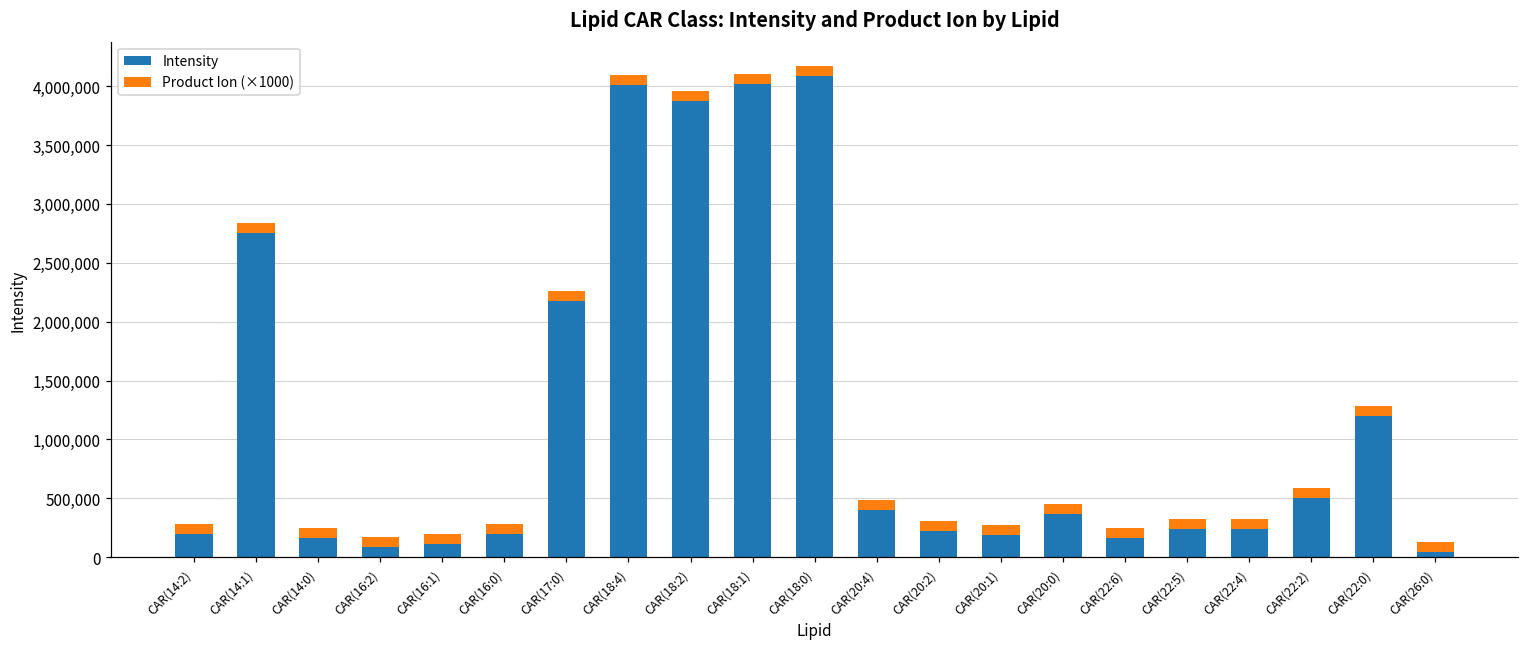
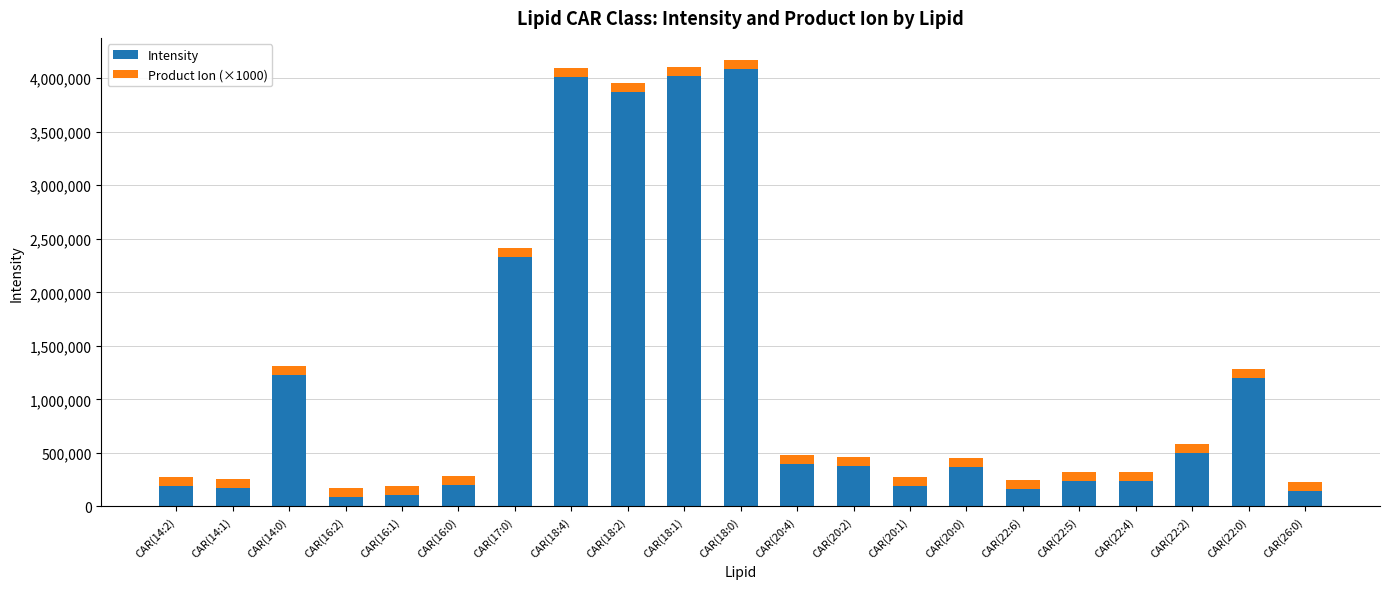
  {
    "Intensity": {
      "CAR(14:2)": "190,000",
-     "CAR(14:1)": "2,750,000",
-     "CAR(14:0)": "160,000",
+     "CAR(14:1)": "180,000",
+     "CAR(14:0)": "1,230,000",
      "CAR(16:2)": "80,000",
      "CAR(16:1)": "110,000",
      "CAR(16:0)": "200,000",
-     "CAR(17:0)": "2,180,000",
+     "CAR(17:0)": "2,330,000",
      "CAR(18:4)": "4,010,000",
      "CAR(18:2)": "3,870,000",
      "CAR(18:1)": "4,020,000",
      "CAR(18:0)": "4,080,000",
      "CAR(20:4)": "400,000",
-     "CAR(20:2)": "220,000",
+     "CAR(20:2)": "380,000",
      "CAR(20:1)": "190,000",
      "CAR(20:0)": "370,000",
      "CAR(22:6)": "160,000",
      "CAR(22:5)": "240,000",
      "CAR(22:4)": "240,000",
      "CAR(22:2)": "500,000",
      "CAR(22:0)": "1,200,000",
-     "CAR(26:0)": "50,000"
+     "CAR(26:0)": "140,000"
    },
    "Product Ion (×1000)": {
      "CAR(14:2)": "90,000",
      "CAR(14:1)": "90,000",
      "CAR(14:0)": "90,000",
      "CAR(16:2)": "90,000",
      "CAR(16:1)": "90,000",
      "CAR(16:0)": "90,000",
      "CAR(17:0)": "90,000",
      "CAR(18:4)": "90,000",
      "CAR(18:2)": "90,000",
      "CAR(18:1)": "90,000",
      "CAR(18:0)": "90,000",
      "CAR(20:4)": "90,000",
      "CAR(20:2)": "90,000",
      "CAR(20:1)": "90,000",
      "CAR(20:0)": "90,000",
      "CAR(22:6)": "90,000",
      "CAR(22:5)": "90,000",
      "CAR(22:4)": "90,000",
      "CAR(22:2)": "90,000",
      "CAR(22:0)": "90,000",
      "CAR(26:0)": "90,000"
    }
  }
